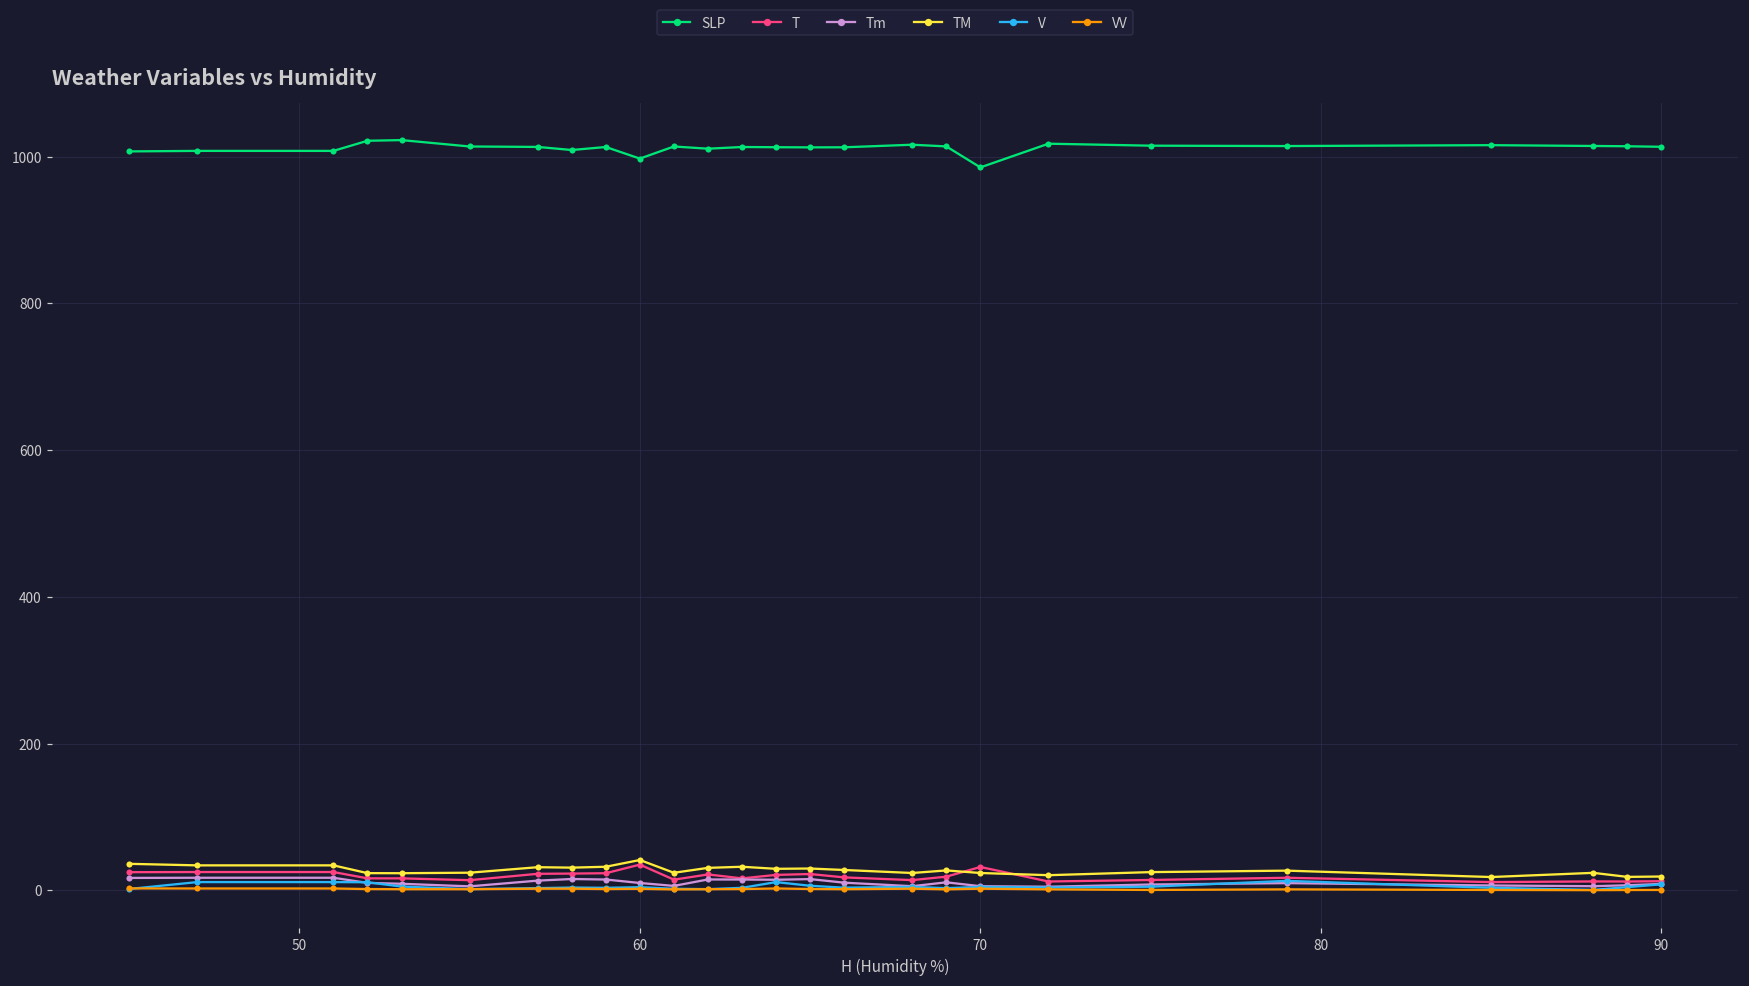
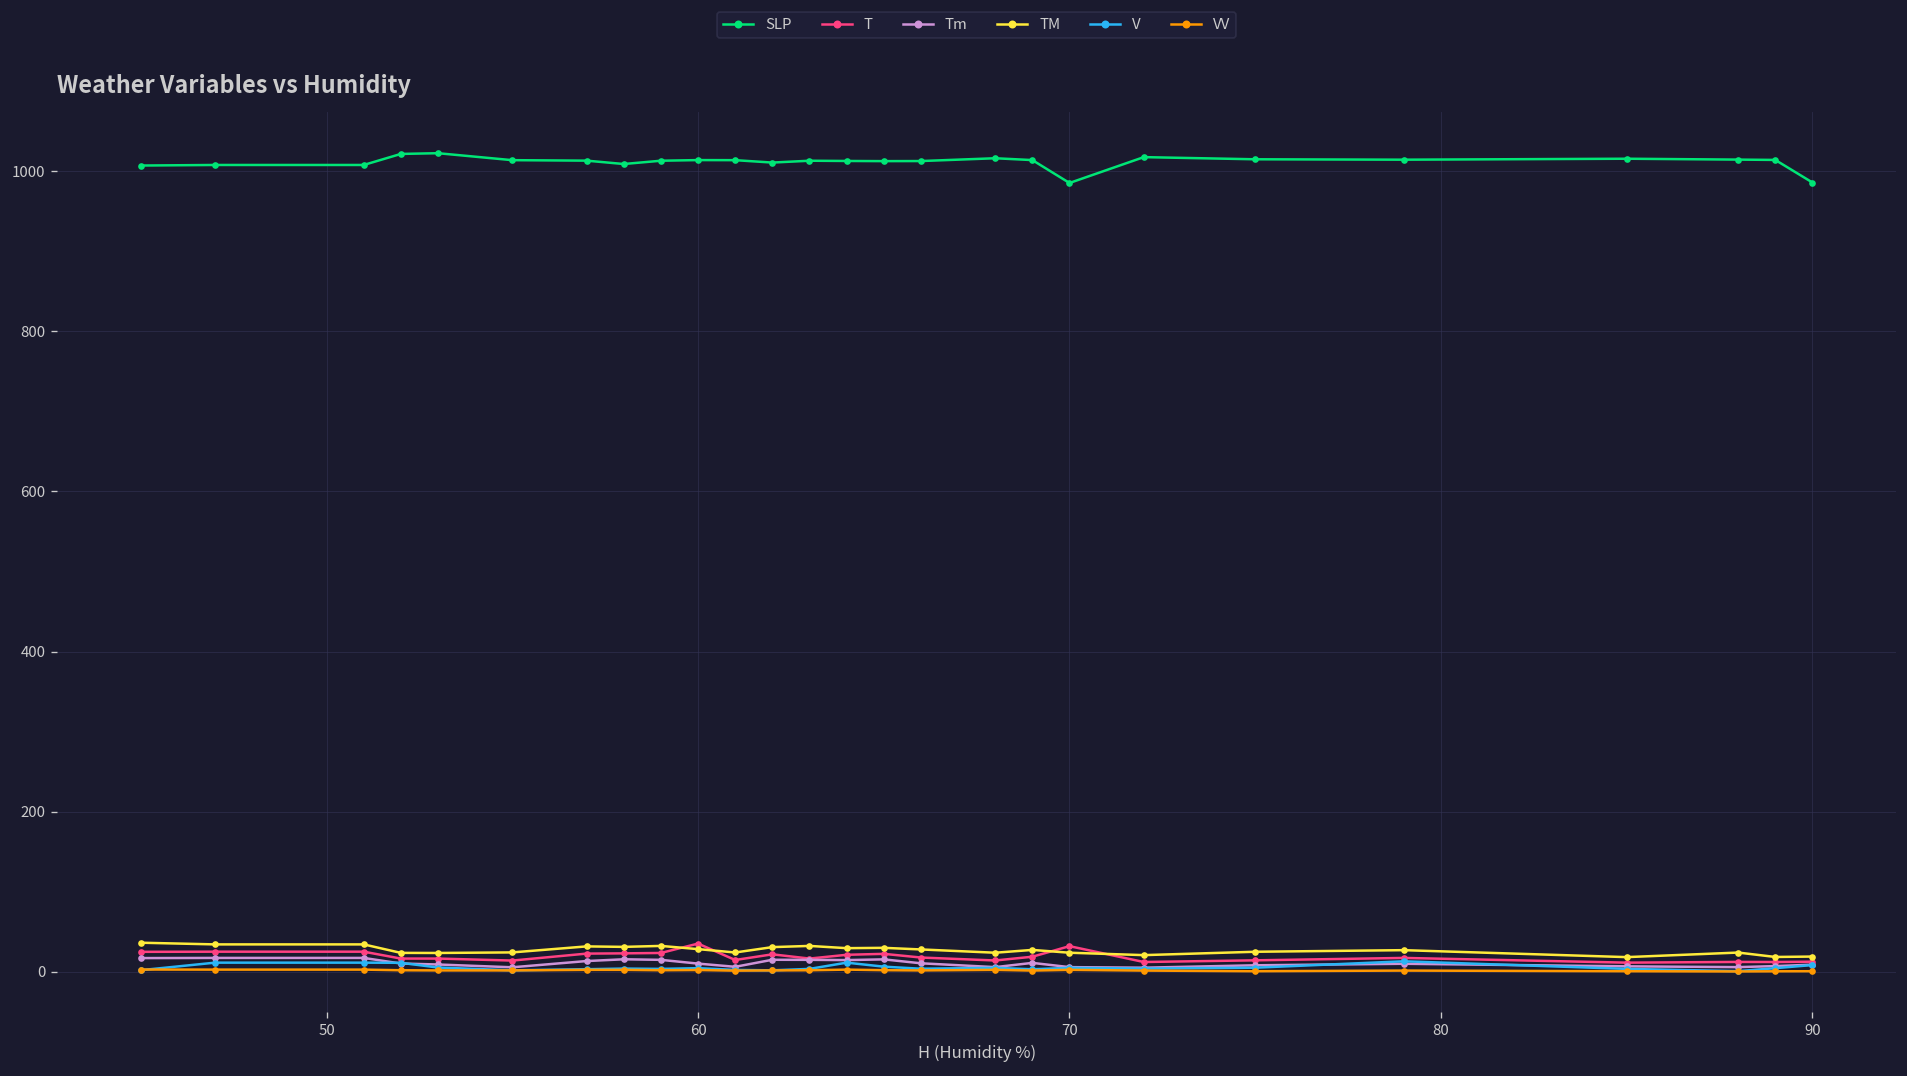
  {
    "SLP": {
-     "60": 1000,
+     "60": 1010,
      "70": 990,
-     "90": 1010
+     "90": 990
    },
    "T": {
      "60": 40,
      "70": 30
    },
    "Tm": {
      "60": 10
    },
    "TM": {
-     "60": 40,
+     "60": 30,
      "70": 20,
      "90": 20
    },
    "VV": {
      "90": 0
    }
  }
